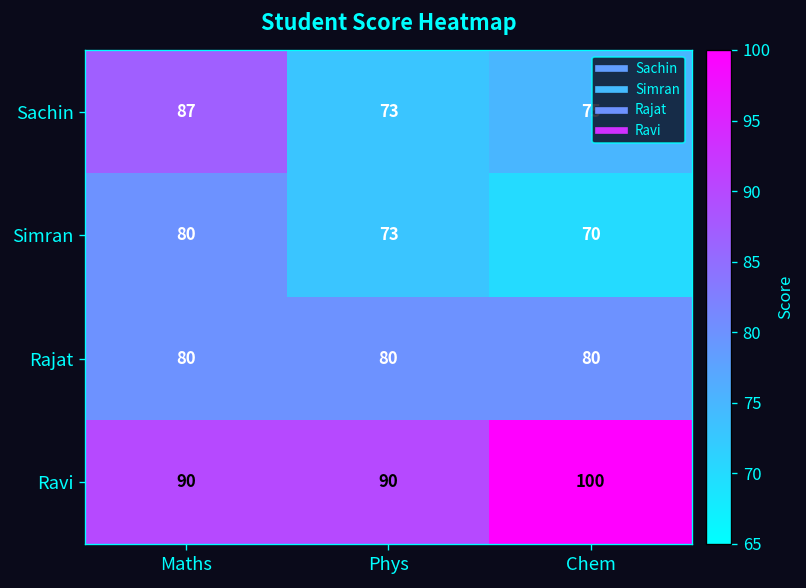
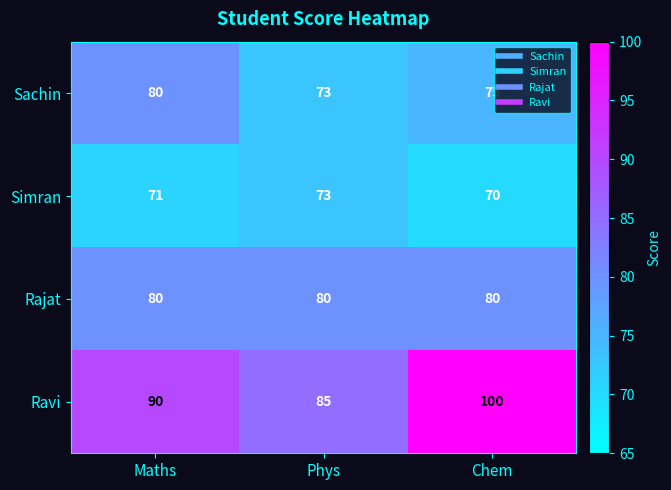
  {
    "Sachin": {
-     "Maths": 87,
+     "Maths": 80,
      "Phys": 73
    },
    "Simran": {
-     "Maths": 80,
+     "Maths": 71,
      "Phys": 73,
      "Chem": 70
    },
    "Rajat": {
      "Maths": 80,
      "Phys": 80,
      "Chem": 80
    },
    "Ravi": {
      "Maths": 90,
-     "Phys": 90,
+     "Phys": 85,
      "Chem": 100
    }
  }
